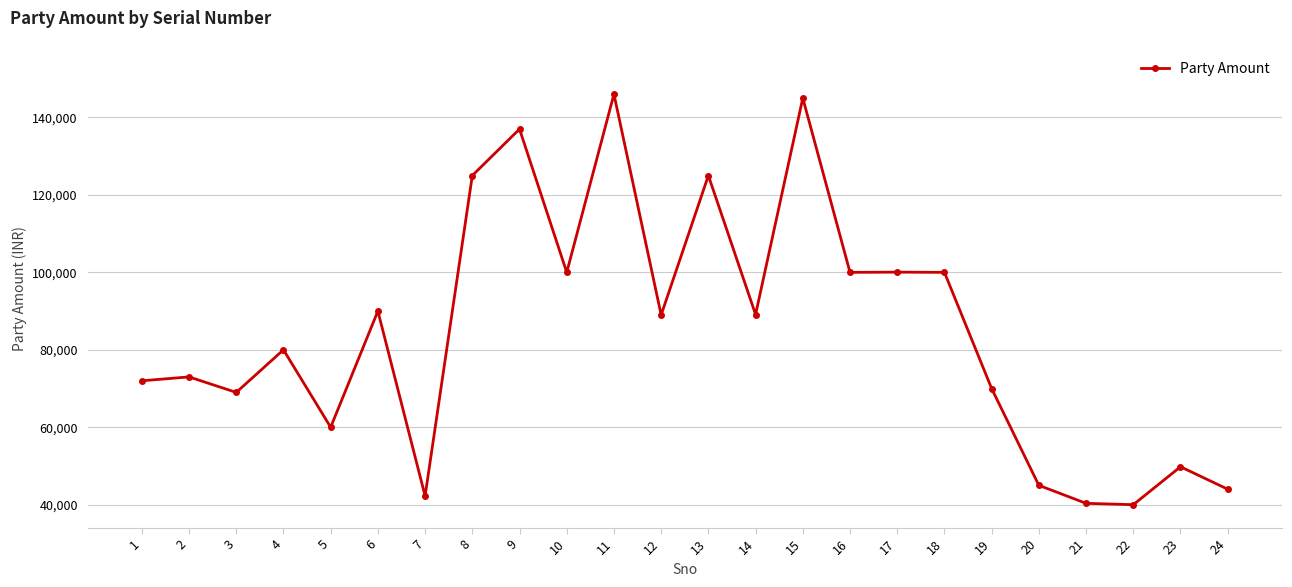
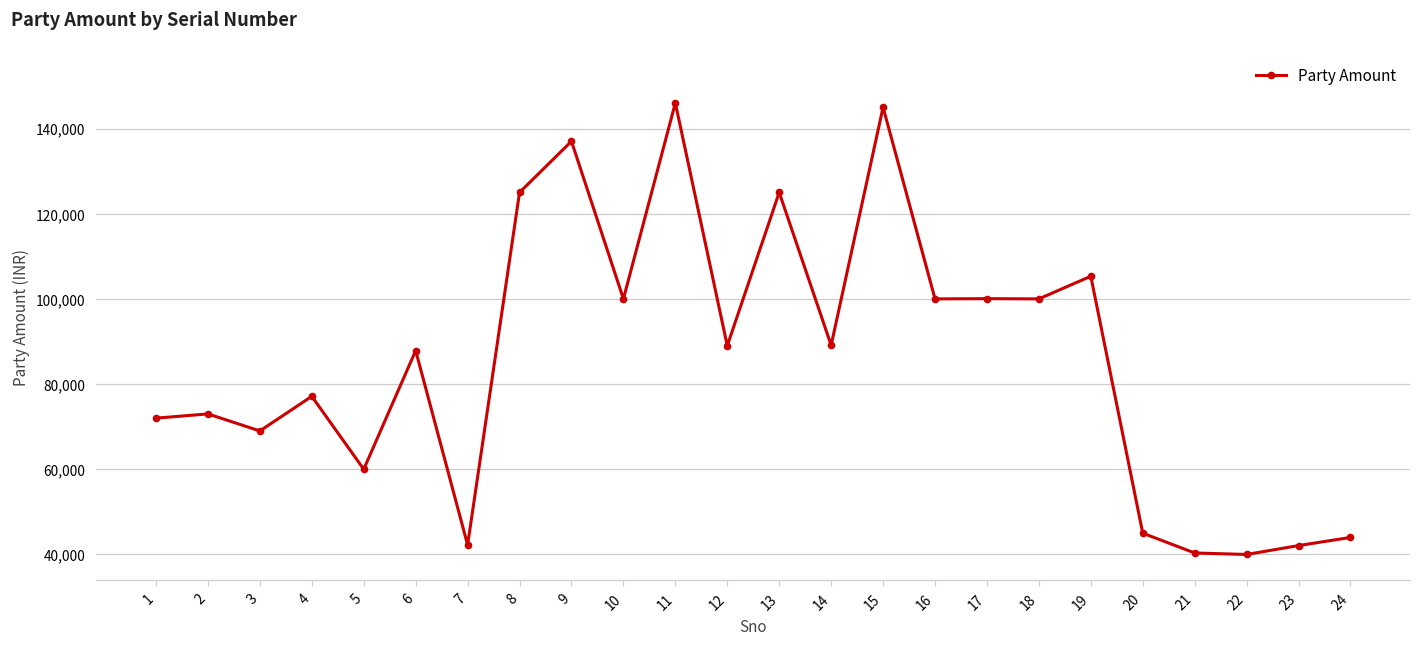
  {
    "1": "72,000",
    "2": "73,000",
    "3": "69,000",
-   "4": "80,000",
+   "4": "77,000",
    "5": "60,000",
-   "6": "90,000",
+   "6": "88,000",
    "7": "42,000",
    "8": "125,000",
    "9": "137,000",
    "10": "100,000",
    "11": "146,000",
    "12": "89,000",
    "13": "125,000",
    "14": "89,000",
    "15": "145,000",
    "16": "100,000",
    "17": "100,000",
    "18": "100,000",
-   "19": "70,000",
+   "19": "105,000",
    "20": "45,000",
    "21": "40,000",
    "22": "40,000",
-   "23": "50,000",
+   "23": "42,000",
    "24": "44,000"
  }
